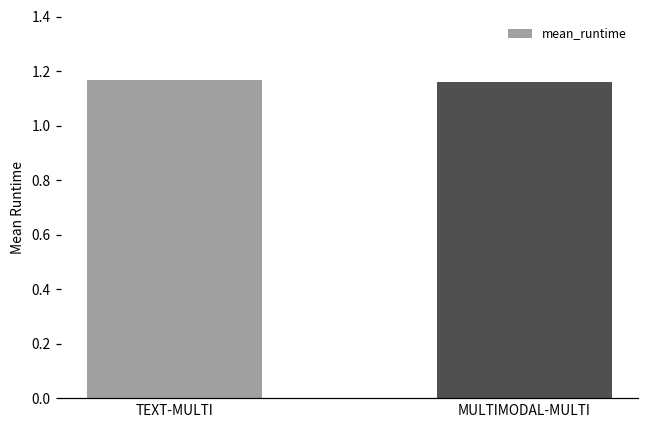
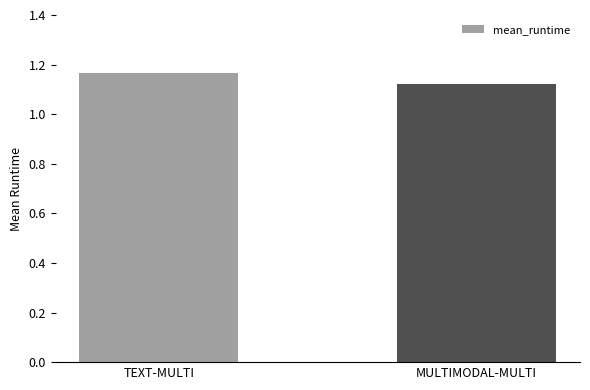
  {
    "TEXT-MULTI": 1.17,
-   "MULTIMODAL-MULTI": 1.16
+   "MULTIMODAL-MULTI": 1.12
  }
